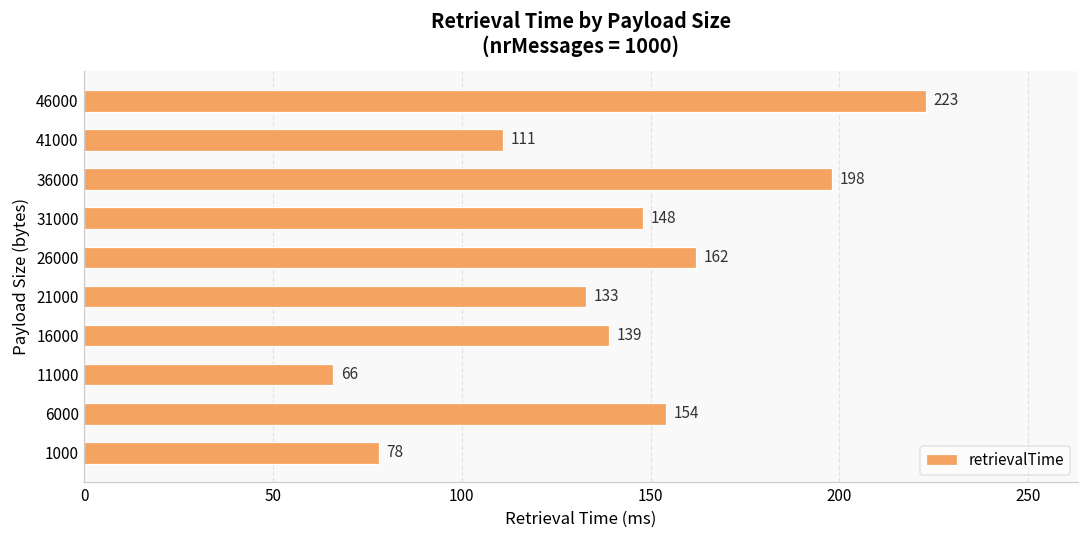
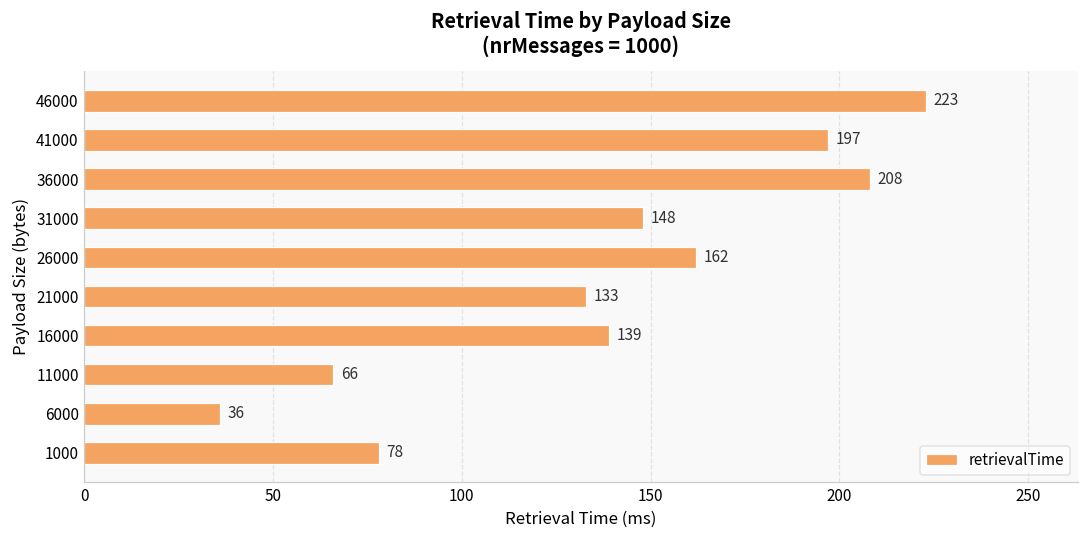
  {
    "46000": 223,
-   "41000": 111,
-   "36000": 198,
+   "41000": 197,
+   "36000": 208,
    "31000": 148,
    "26000": 162,
    "21000": 133,
    "16000": 139,
    "11000": 66,
-   "6000": 154,
+   "6000": 36,
    "1000": 78
  }
